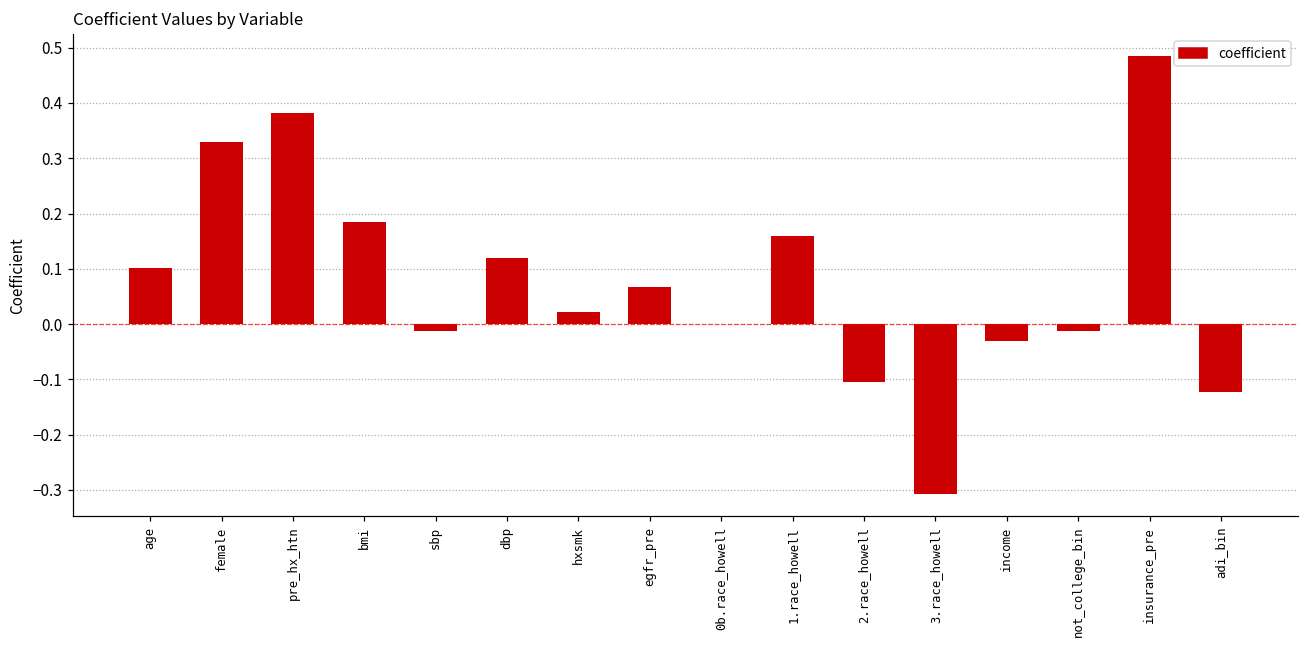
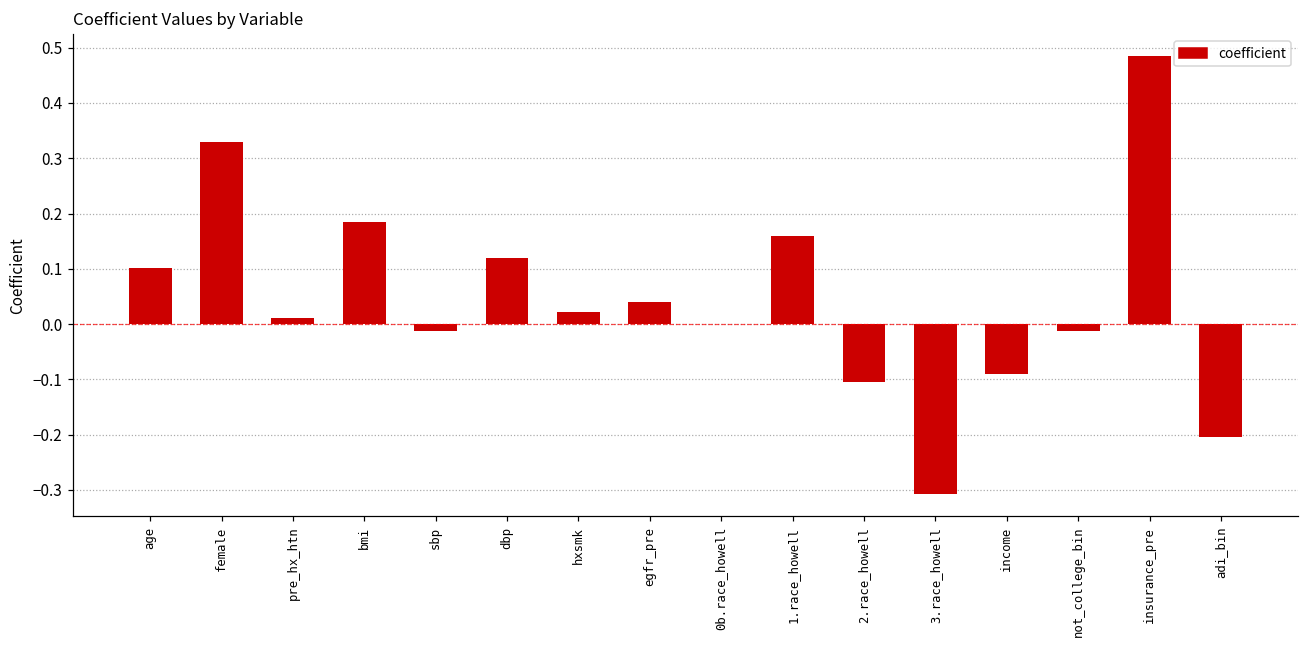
  {
    "age": 0.10,
    "female": 0.33,
-   "pre_hx_htn": 0.38,
+   "pre_hx_htn": 0.01,
    "bmi": 0.18,
    "sbp": -0.01,
    "dbp": 0.12,
    "hxsmk": 0.02,
-   "egfr_pre": 0.07,
+   "egfr_pre": 0.04,
    "0b.race_howell": 0.00,
    "1.race_howell": 0.16,
    "2.race_howell": -0.10,
    "3.race_howell": -0.31,
-   "income": -0.03,
+   "income": -0.09,
    "not_college_bin": -0.01,
    "insurance_pre": 0.48,
-   "adi_bin": -0.12
+   "adi_bin": -0.20
  }
